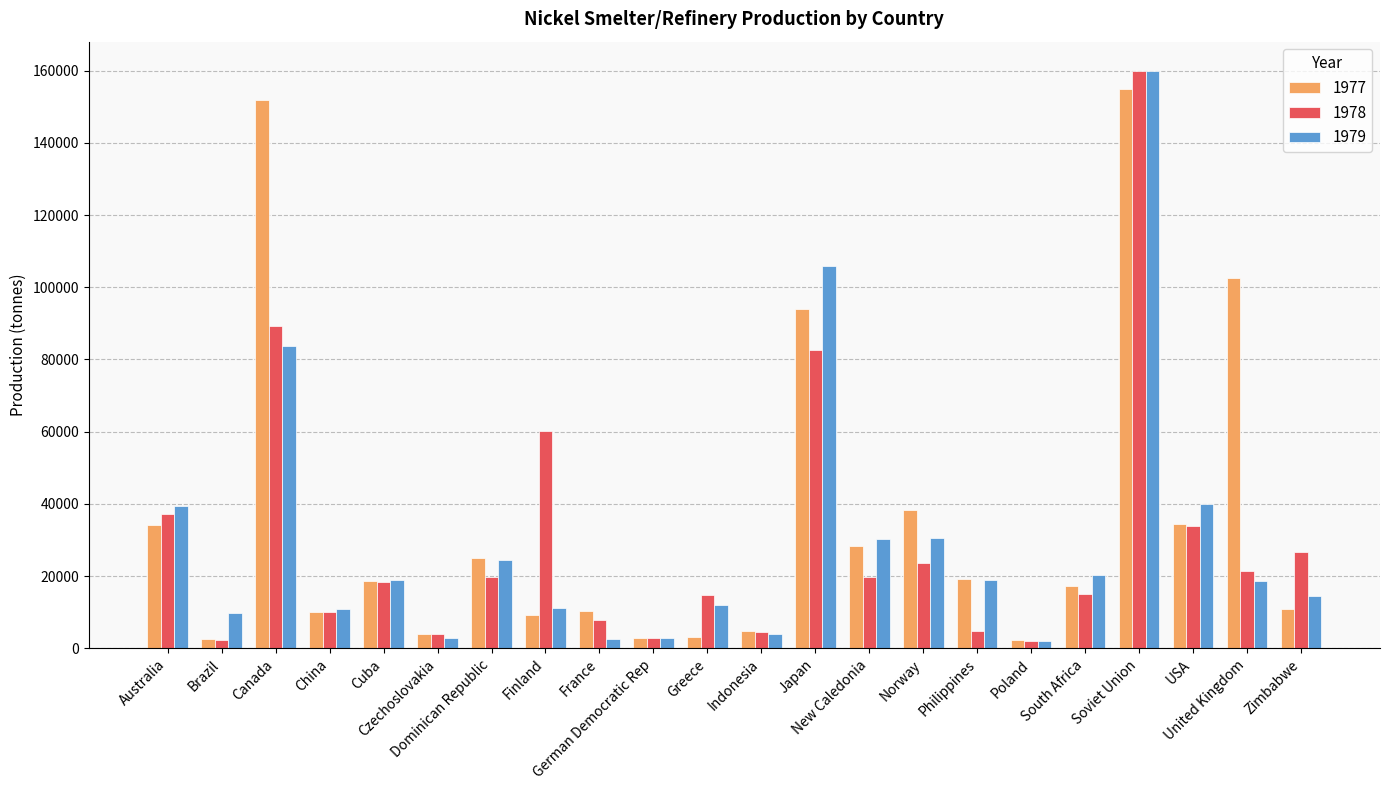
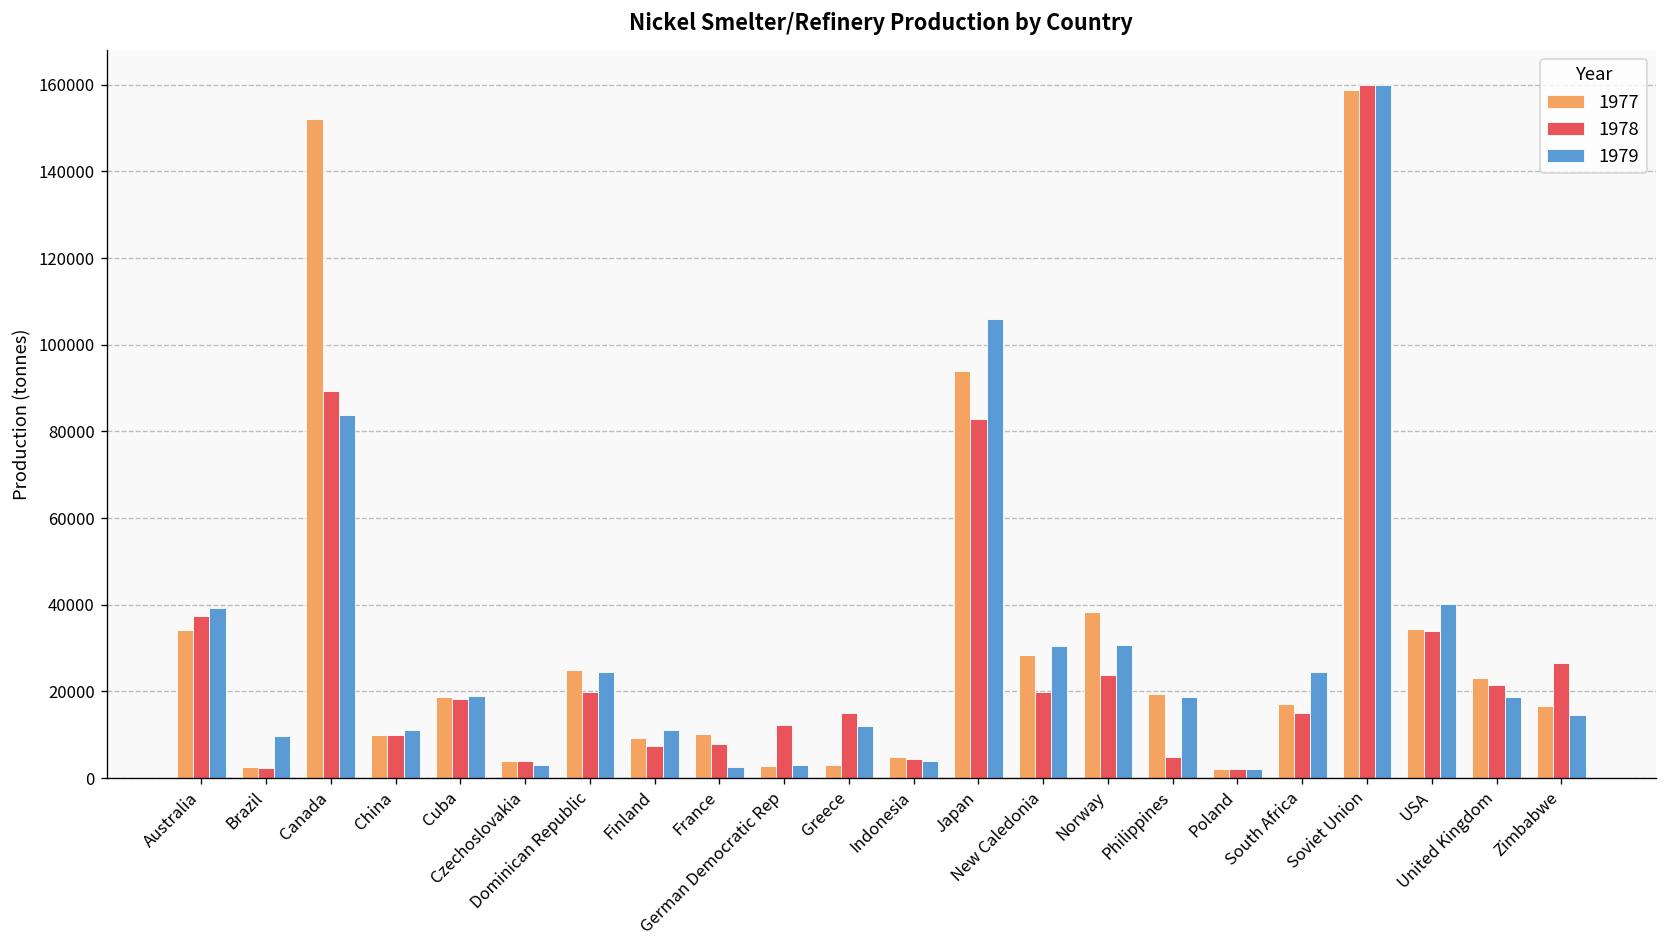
  {
    "1977": {
      "Australia": 34000,
      "Brazil": 3000,
      "Canada": 152000,
      "China": 10000,
      "Cuba": 19000,
      "Czechoslovakia": 4000,
      "Dominican Republic": 25000,
      "Finland": 9000,
      "France": 10000,
      "German Democratic Rep": 3000,
      "Greece": 3000,
      "Indonesia": 5000,
      "Japan": 94000,
      "New Caledonia": 28000,
      "Norway": 38000,
      "Philippines": 19000,
      "Poland": 2000,
      "South Africa": 17000,
-     "Soviet Union": 155000,
+     "Soviet Union": 159000,
      "USA": 34000,
-     "United Kingdom": 103000,
-     "Zimbabwe": 11000
+     "United Kingdom": 23000,
+     "Zimbabwe": 17000
    },
    "1978": {
      "Australia": 37000,
      "Brazil": 2000,
      "Canada": 89000,
      "China": 10000,
      "Cuba": 18000,
      "Czechoslovakia": 4000,
      "Dominican Republic": 20000,
-     "Finland": 60000,
+     "Finland": 7000,
      "France": 8000,
-     "German Democratic Rep": 3000,
+     "German Democratic Rep": 12000,
      "Greece": 15000,
      "Indonesia": 4000,
      "Japan": 83000,
      "New Caledonia": 20000,
      "Norway": 24000,
      "Philippines": 5000,
      "Poland": 2000,
      "South Africa": 15000,
      "Soviet Union": 160000,
      "USA": 34000,
      "United Kingdom": 21000,
      "Zimbabwe": 27000
    },
    "1979": {
      "Australia": 39000,
      "Brazil": 10000,
      "Canada": 84000,
      "China": 11000,
      "Cuba": 19000,
      "Czechoslovakia": 3000,
      "Dominican Republic": 25000,
      "Finland": 11000,
      "France": 3000,
      "German Democratic Rep": 3000,
      "Greece": 12000,
      "Indonesia": 4000,
      "Japan": 106000,
      "New Caledonia": 30000,
      "Norway": 31000,
      "Philippines": 19000,
      "Poland": 2000,
-     "South Africa": 20000,
+     "South Africa": 25000,
      "Soviet Union": 160000,
      "USA": 40000,
      "United Kingdom": 19000,
      "Zimbabwe": 15000
    }
  }
